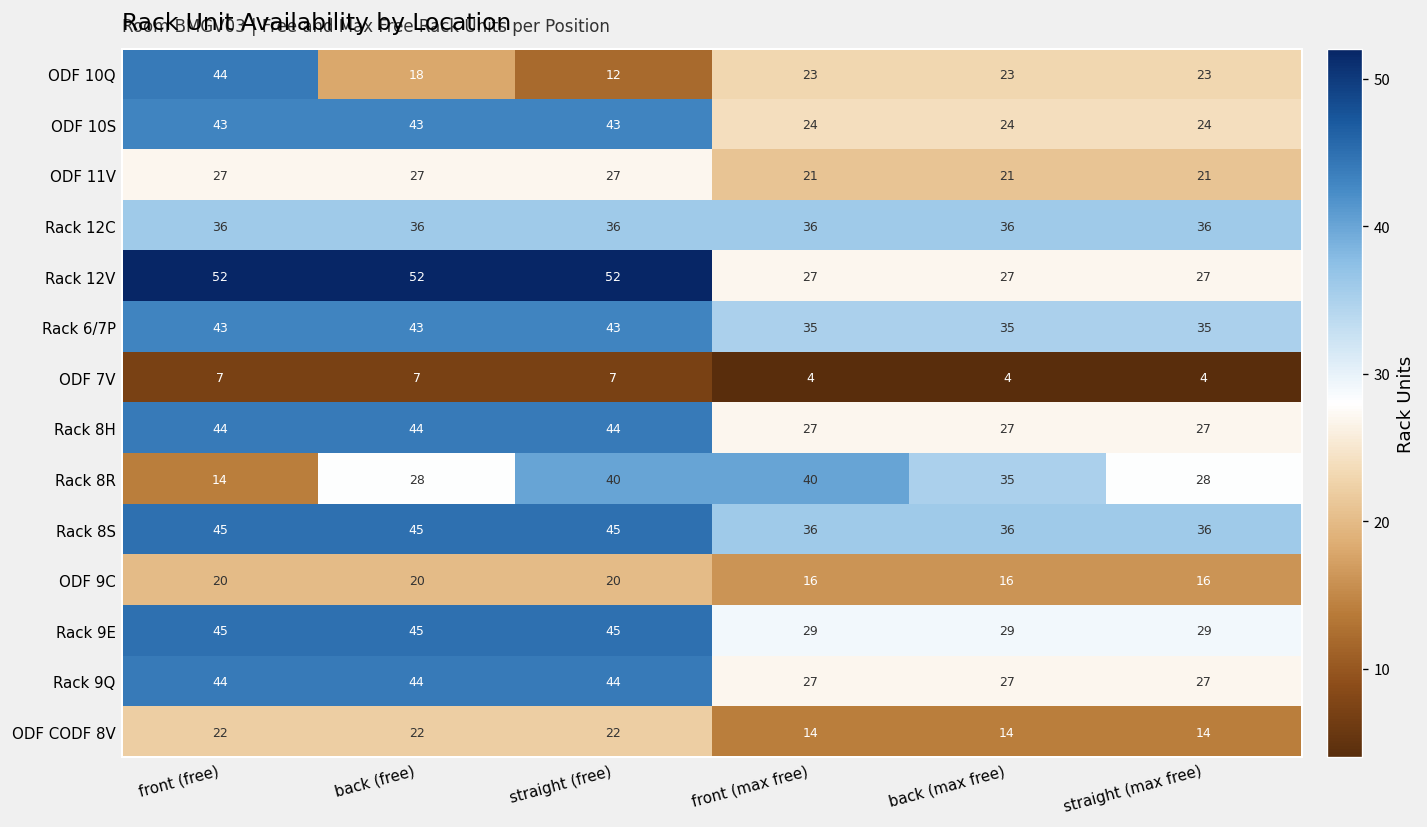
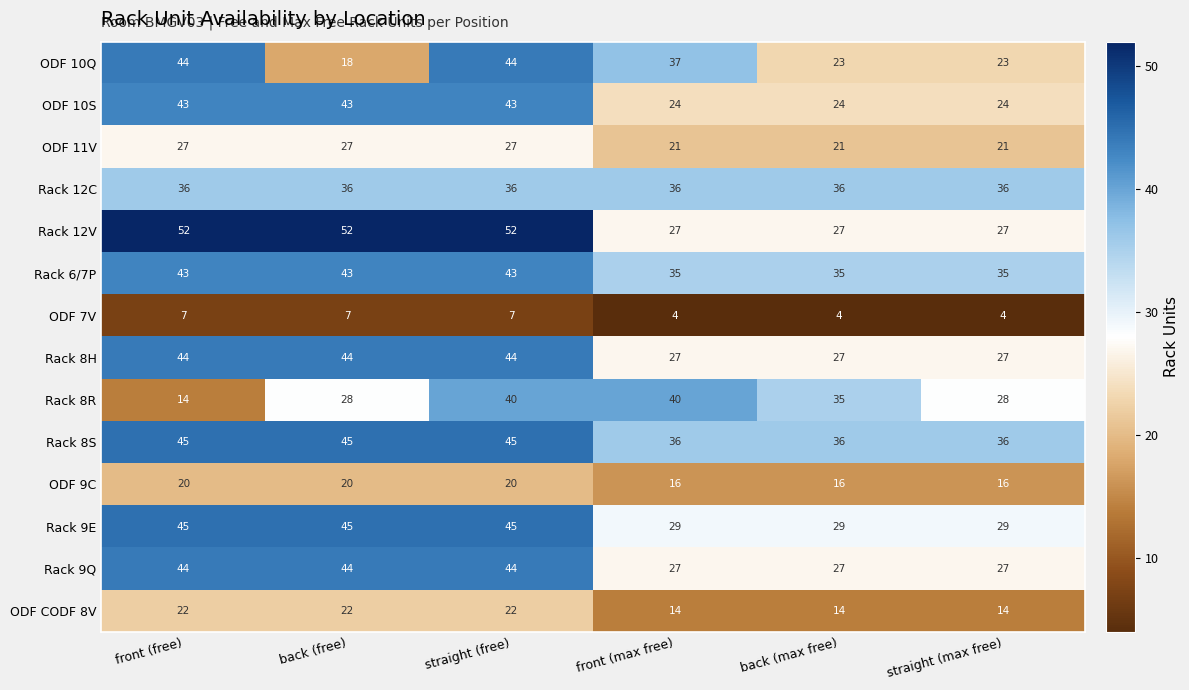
  {
    "ODF 10Q": {
      "front (free)": 44,
      "back (free)": 18,
-     "straight (free)": 12,
-     "front (max free)": 23,
+     "straight (free)": 44,
+     "front (max free)": 37,
      "back (max free)": 23,
      "straight (max free)": 23
    },
    "ODF 10S": {
      "front (free)": 43,
      "back (free)": 43,
      "straight (free)": 43,
      "front (max free)": 24,
      "back (max free)": 24,
      "straight (max free)": 24
    },
    "ODF 11V": {
      "front (free)": 27,
      "back (free)": 27,
      "straight (free)": 27,
      "front (max free)": 21,
      "back (max free)": 21,
      "straight (max free)": 21
    },
    "Rack 12C": {
      "front (free)": 36,
      "back (free)": 36,
      "straight (free)": 36,
      "front (max free)": 36,
      "back (max free)": 36,
      "straight (max free)": 36
    },
    "Rack 12V": {
      "front (free)": 52,
      "back (free)": 52,
      "straight (free)": 52,
      "front (max free)": 27,
      "back (max free)": 27,
      "straight (max free)": 27
    },
    "Rack 6/7P": {
      "front (free)": 43,
      "back (free)": 43,
      "straight (free)": 43,
      "front (max free)": 35,
      "back (max free)": 35,
      "straight (max free)": 35
    },
    "ODF 7V": {
      "front (free)": 7,
      "back (free)": 7,
      "straight (free)": 7,
      "front (max free)": 4,
      "back (max free)": 4,
      "straight (max free)": 4
    },
    "Rack 8H": {
      "front (free)": 44,
      "back (free)": 44,
      "straight (free)": 44,
      "front (max free)": 27,
      "back (max free)": 27,
      "straight (max free)": 27
    },
    "Rack 8R": {
      "front (free)": 14,
      "back (free)": 28,
      "straight (free)": 40,
      "front (max free)": 40,
      "back (max free)": 35,
      "straight (max free)": 28
    },
    "Rack 8S": {
      "front (free)": 45,
      "back (free)": 45,
      "straight (free)": 45,
      "front (max free)": 36,
      "back (max free)": 36,
      "straight (max free)": 36
    },
    "ODF 9C": {
      "front (free)": 20,
      "back (free)": 20,
      "straight (free)": 20,
      "front (max free)": 16,
      "back (max free)": 16,
      "straight (max free)": 16
    },
    "Rack 9E": {
      "front (free)": 45,
      "back (free)": 45,
      "straight (free)": 45,
      "front (max free)": 29,
      "back (max free)": 29,
      "straight (max free)": 29
    },
    "Rack 9Q": {
      "front (free)": 44,
      "back (free)": 44,
      "straight (free)": 44,
      "front (max free)": 27,
      "back (max free)": 27,
      "straight (max free)": 27
    },
    "ODF CODF 8V": {
      "front (free)": 22,
      "back (free)": 22,
      "straight (free)": 22,
      "front (max free)": 14,
      "back (max free)": 14,
      "straight (max free)": 14
    }
  }
